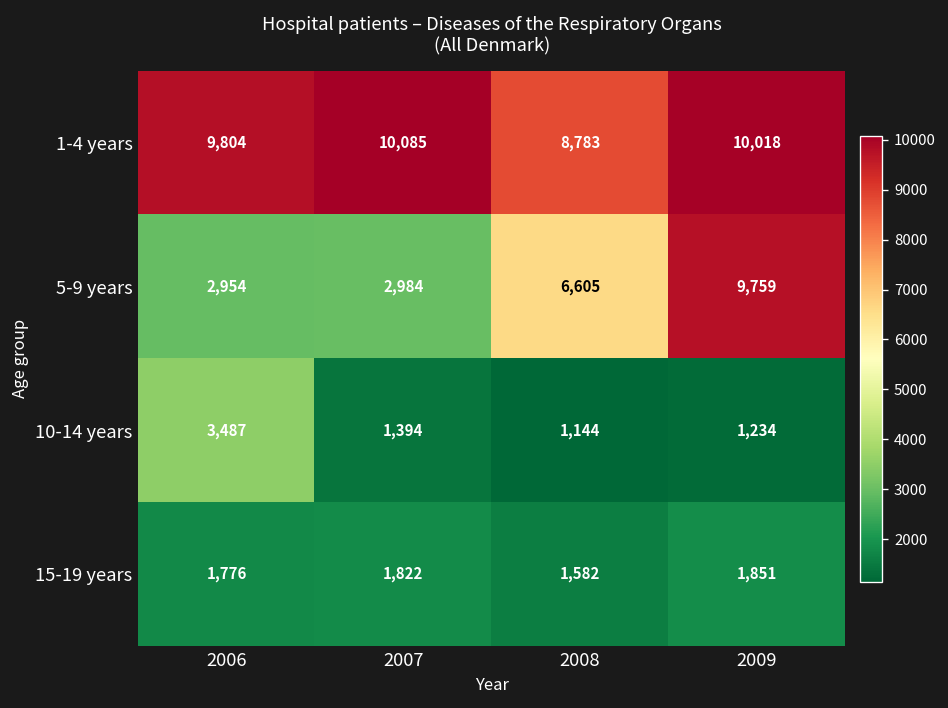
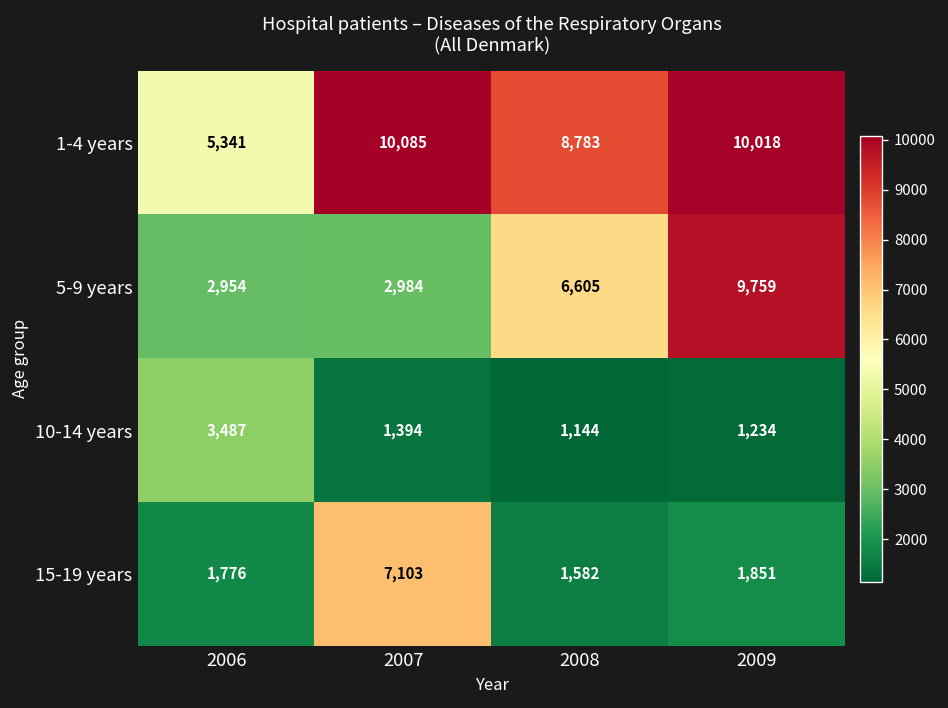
  {
    "1-4 years": {
-     "2006": "9,804",
+     "2006": "5,341",
      "2007": "10,085",
      "2008": "8,783",
      "2009": "10,018"
    },
    "5-9 years": {
      "2006": "2,954",
      "2007": "2,984",
      "2008": "6,605",
      "2009": "9,759"
    },
    "10-14 years": {
      "2006": "3,487",
      "2007": "1,394",
      "2008": "1,144",
      "2009": "1,234"
    },
    "15-19 years": {
      "2006": "1,776",
-     "2007": "1,822",
+     "2007": "7,103",
      "2008": "1,582",
      "2009": "1,851"
    }
  }
